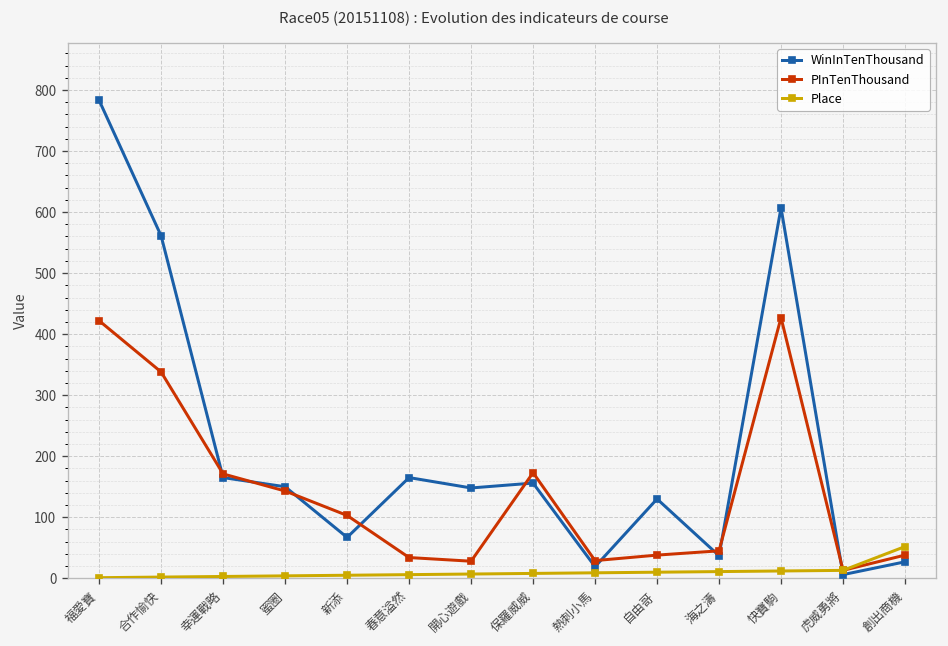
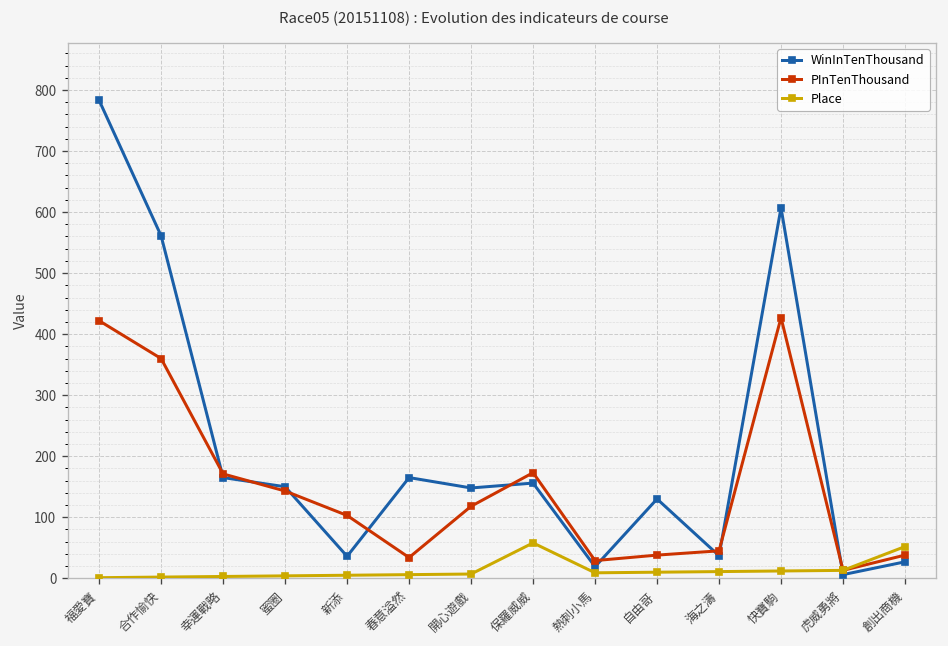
  {
    "WinInTenThousand": {
      "福愛寶": 780,
      "合作愉快": 560,
      "幸運戰略": 170,
      "蜜圈": 150,
-     "新添": 70,
+     "新添": 40,
      "春意溢然": 170,
      "開心遊戲": 150,
      "保羅威威": 160,
      "熱刺小馬": 20,
      "自由哥": 130,
      "海之濤": 40,
      "快寶駒": 610,
      "虎威勇將": 10,
      "創出商機": 30
    },
    "PInTenThousand": {
      "福愛寶": 420,
-     "合作愉快": 340,
+     "合作愉快": 360,
      "幸運戰略": 170,
      "蜜圈": 140,
      "新添": 100,
      "春意溢然": 30,
-     "開心遊戲": 30,
+     "開心遊戲": 120,
      "保羅威威": 170,
      "熱刺小馬": 30,
      "自由哥": 40,
      "海之濤": 50,
      "快寶駒": 430,
      "創出商機": 40
    },
    "Place": {
      "福愛寶": 0,
      "合作愉快": 0,
      "幸運戰略": 0,
      "蜜圈": 0,
      "新添": 10,
      "春意溢然": 10,
      "開心遊戲": 10,
-     "保羅威威": 10,
+     "保羅威威": 60,
      "熱刺小馬": 10,
      "自由哥": 10,
      "海之濤": 10,
      "快寶駒": 10,
      "創出商機": 50
    }
  }
